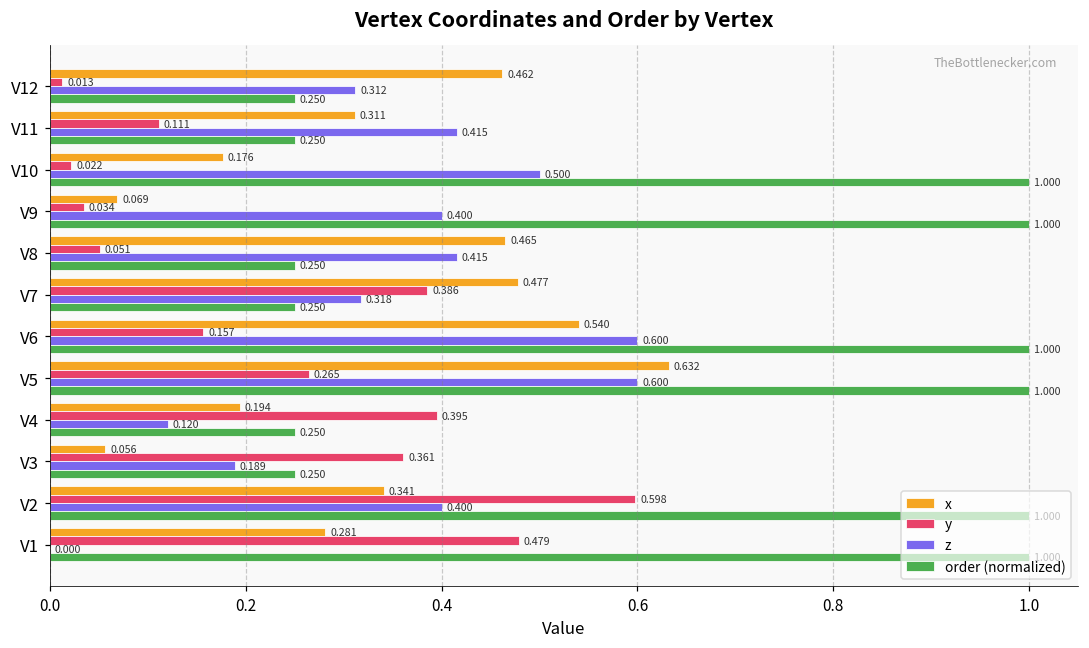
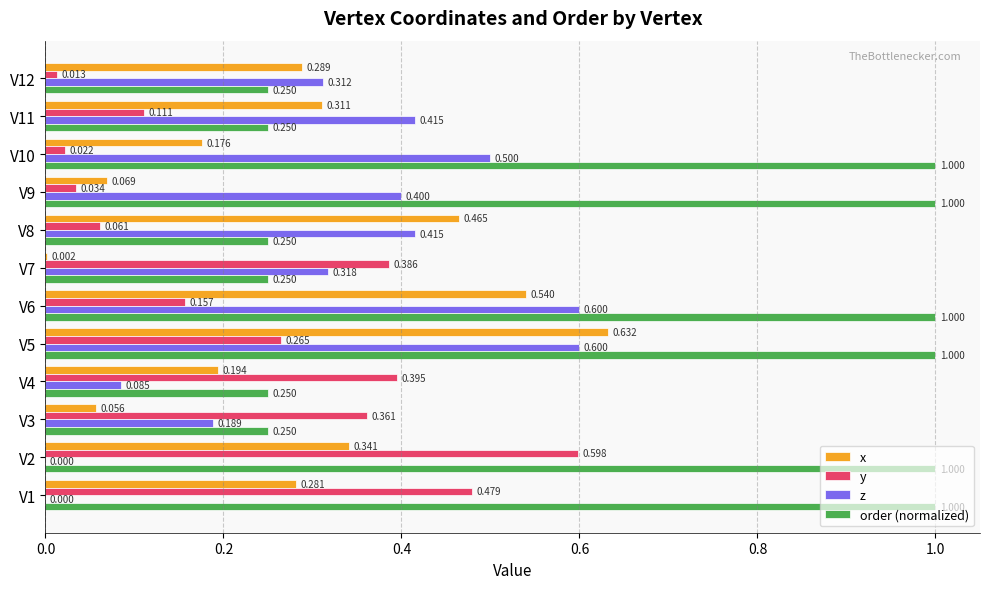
  {
    "x": {
-     "V12": 0.462,
+     "V12": 0.289,
      "V11": 0.311,
      "V10": 0.176,
      "V9": 0.069,
      "V8": 0.465,
-     "V7": 0.477,
+     "V7": 0.002,
      "V6": 0.540,
      "V5": 0.632,
      "V4": 0.194,
      "V3": 0.056,
      "V2": 0.341,
      "V1": 0.281
    },
    "y": {
      "V12": 0.013,
      "V11": 0.111,
      "V10": 0.022,
      "V9": 0.034,
-     "V8": 0.051,
+     "V8": 0.061,
      "V7": 0.386,
      "V6": 0.157,
      "V5": 0.265,
      "V4": 0.395,
      "V3": 0.361,
      "V2": 0.598,
      "V1": 0.479
    },
    "z": {
      "V12": 0.312,
      "V11": 0.415,
      "V10": 0.500,
      "V9": 0.400,
      "V8": 0.415,
      "V7": 0.318,
      "V6": 0.600,
      "V5": 0.600,
-     "V4": 0.120,
+     "V4": 0.085,
      "V3": 0.189,
-     "V2": 0.400,
+     "V2": 0.000,
      "V1": 0.000
    },
    "order (normalized)": {
      "V12": 0.250,
      "V11": 0.250,
      "V10": 1.000,
      "V9": 1.000,
      "V8": 0.250,
      "V7": 0.250,
      "V6": 1.000,
      "V5": 1.000,
      "V4": 0.250,
      "V3": 0.250
    }
  }
